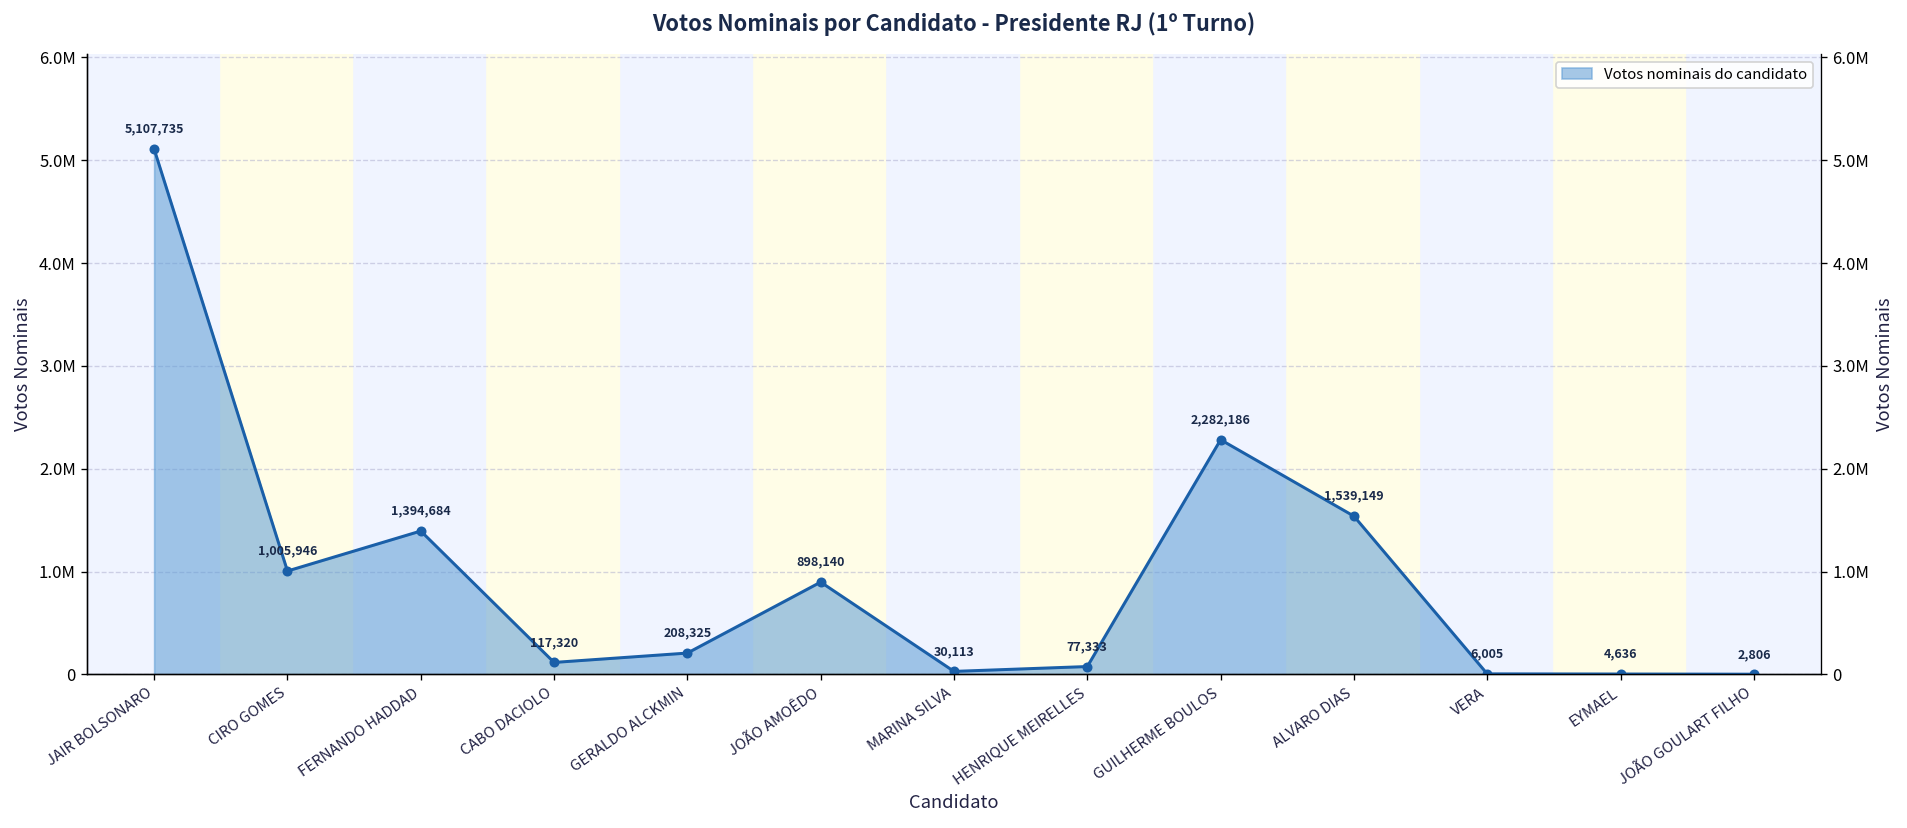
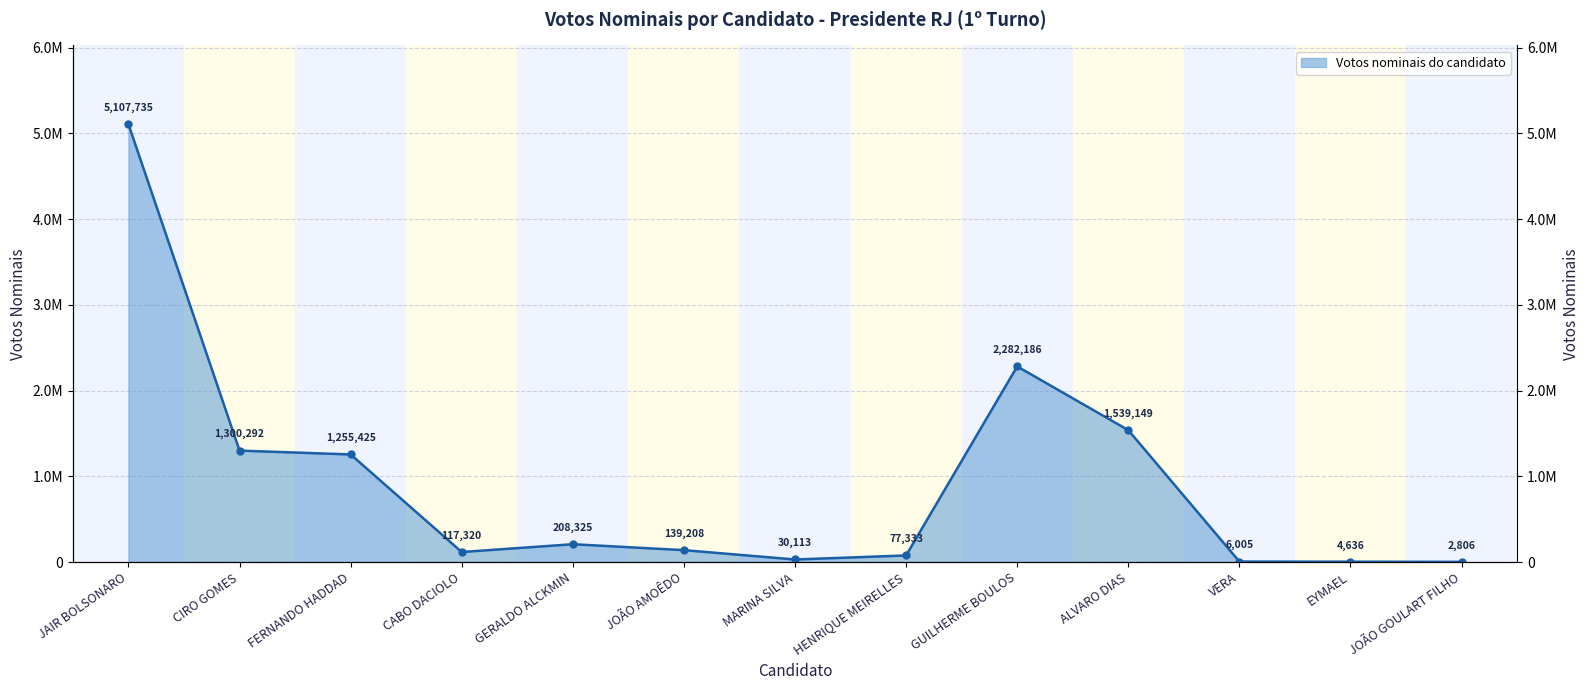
  {
    "Votos nominais do candidato": {
-     "CIRO GOMES": "1,005,946",
-     "FERNANDO HADDAD": "1,394,684",
-     "JOÃO AMOÊDO": "898,140"
+     "CIRO GOMES": "1,300,292",
+     "FERNANDO HADDAD": "1,255,425",
+     "JOÃO AMOÊDO": "139,208"
    }
  }
